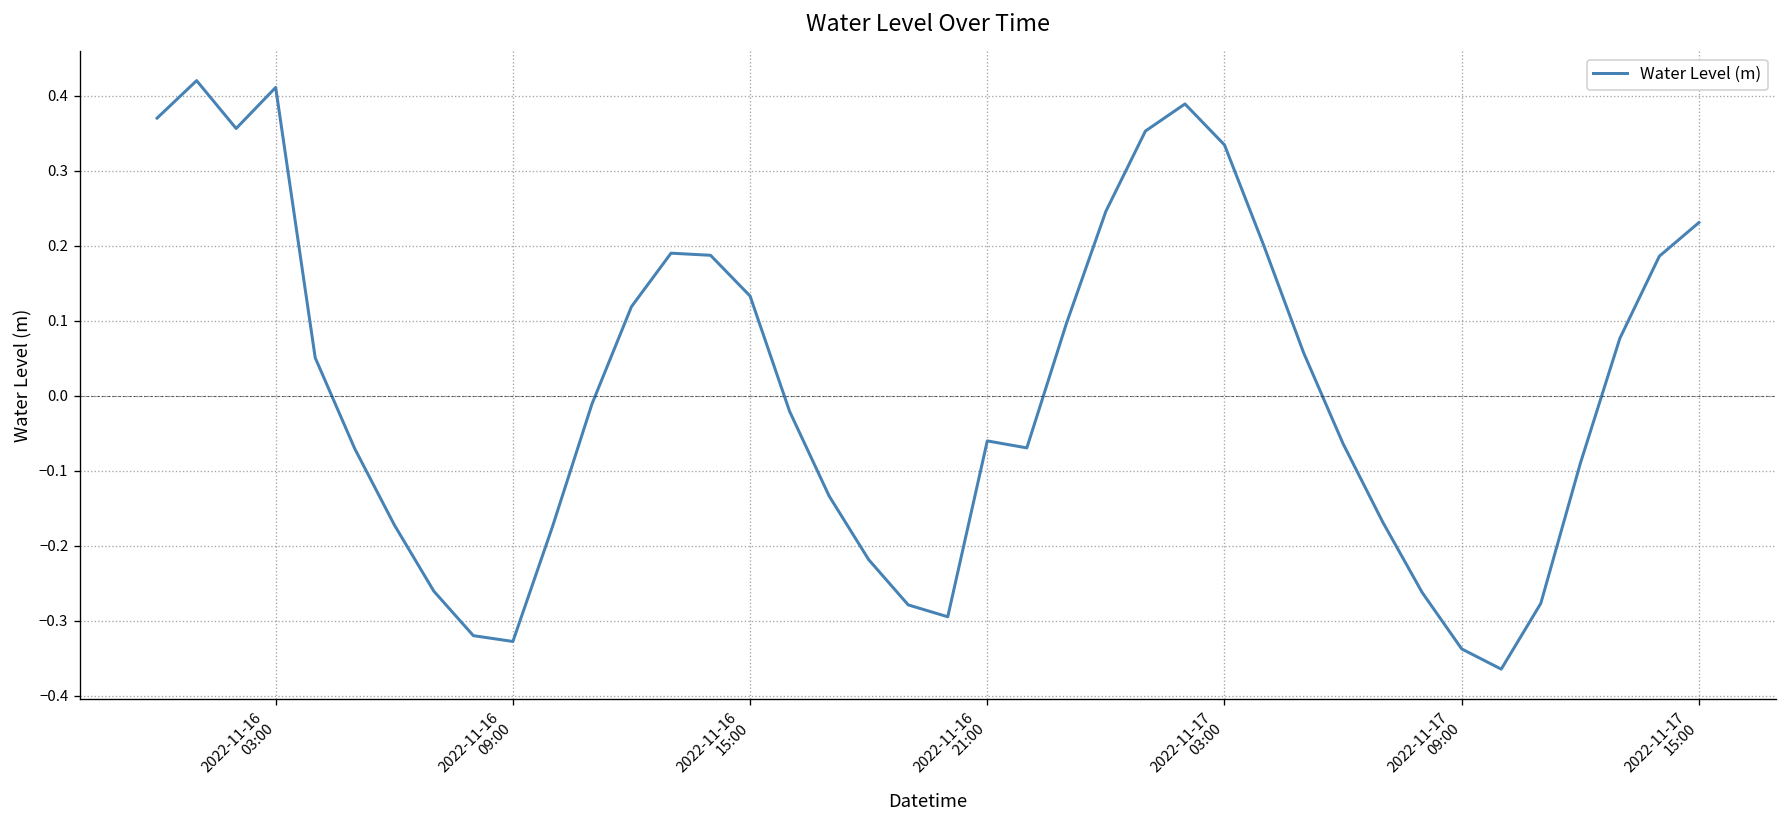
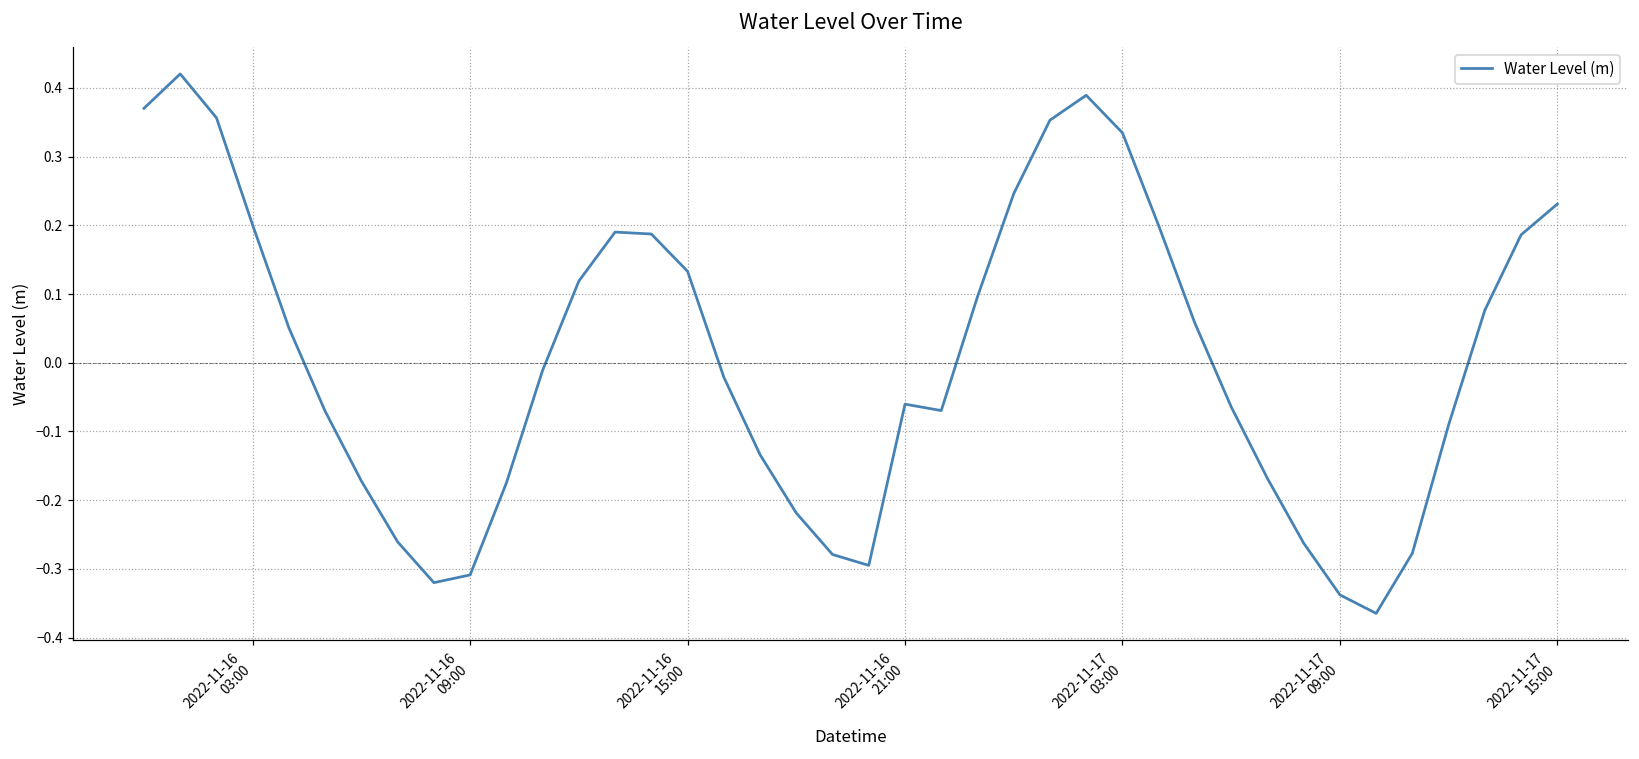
  {
-   "2022-11-16 03:00": 0.41,
-   "2022-11-16 09:00": -0.33,
+   "2022-11-16 03:00": 0.20,
+   "2022-11-16 09:00": -0.31,
    "2022-11-16 15:00": 0.13,
    "2022-11-16 21:00": -0.06,
    "2022-11-17 03:00": 0.33,
    "2022-11-17 09:00": -0.34,
    "2022-11-17 15:00": 0.23
  }
